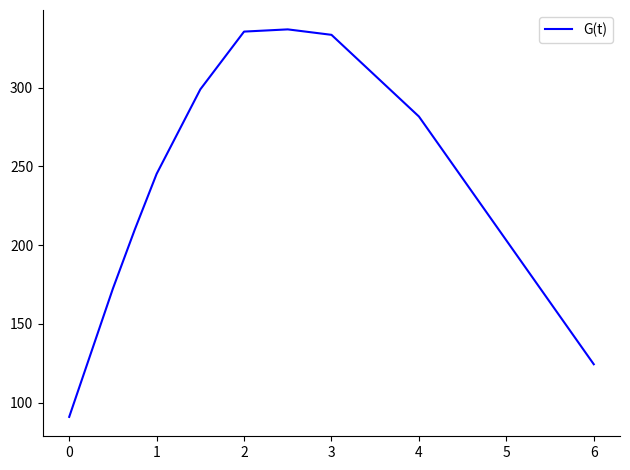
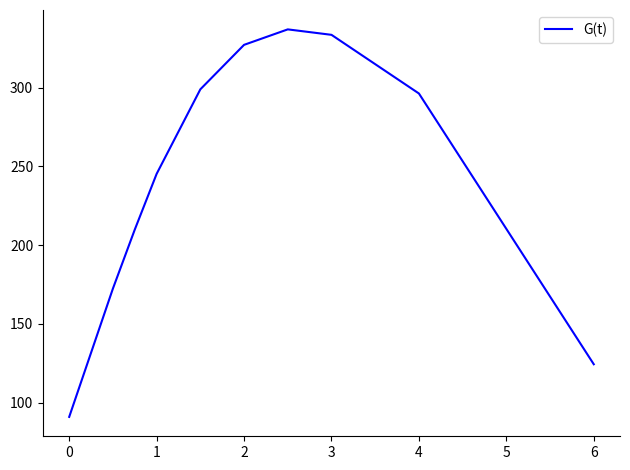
  {
    "0": 91,
    "1": 245,
-   "2": 336,
+   "2": 327,
    "3": 334,
-   "4": 282,
+   "4": 296,
    "6": 124
  }
